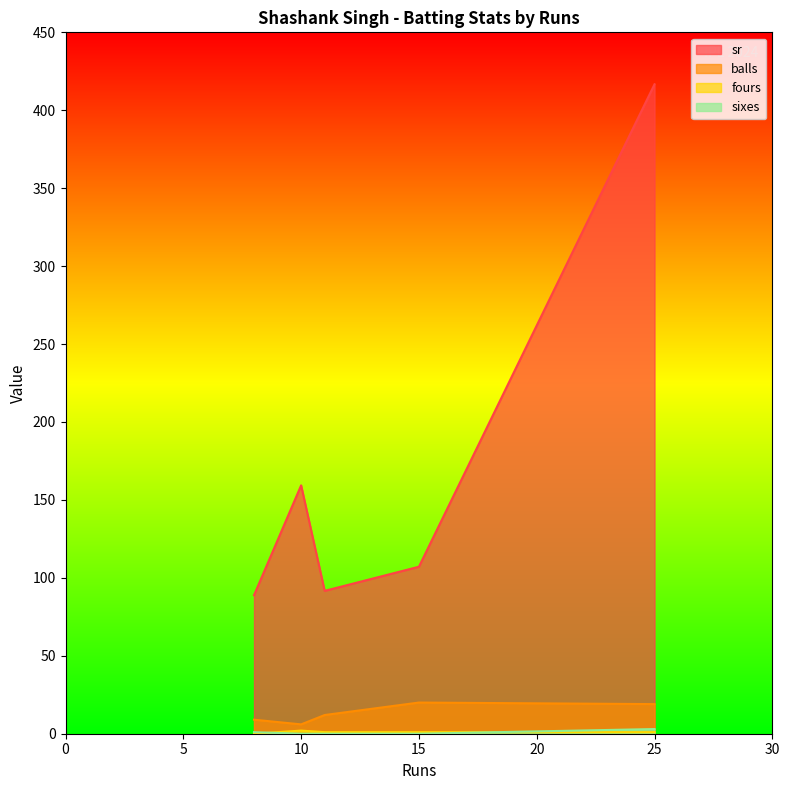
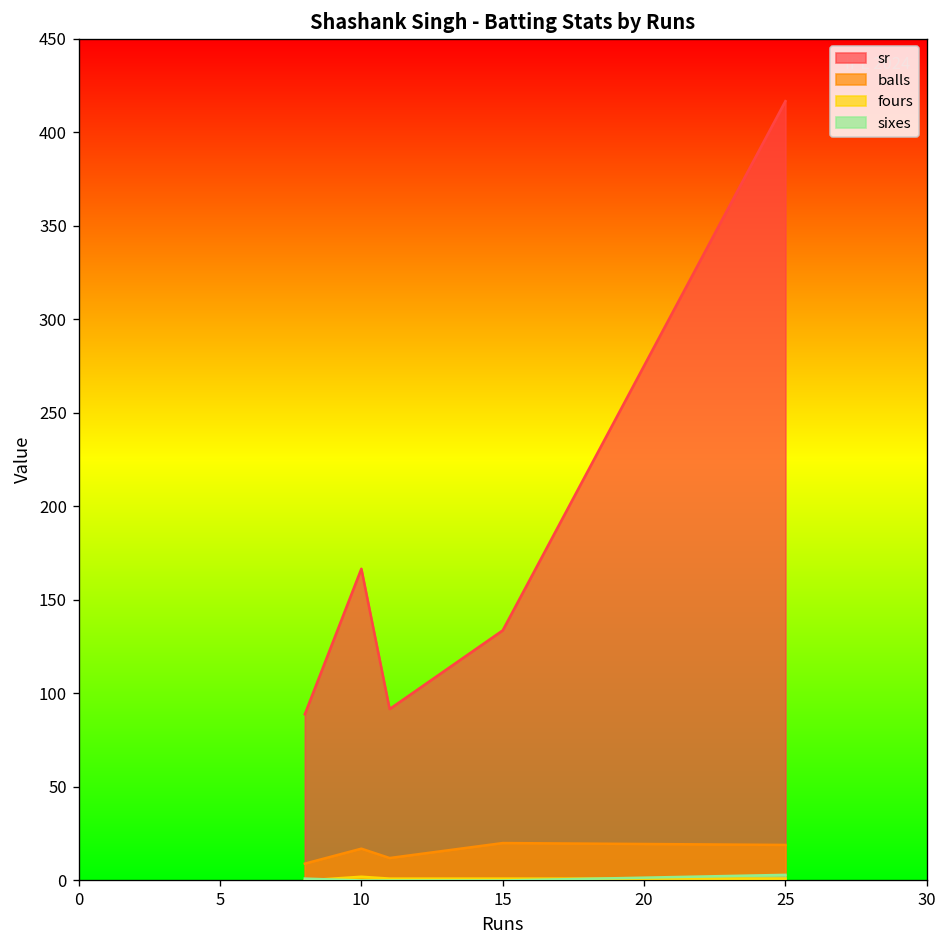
  {
    "sr": {
-     "10": 159,
-     "15": 107,
+     "10": 167,
+     "15": 134,
      "25": 417
    },
    "balls": {
-     "10": 6,
+     "10": 17,
      "15": 20,
      "25": 19
    },
    "fours": {
      "10": 2,
      "25": 1
    },
    "sixes": {
      "10": 0,
      "25": 3
    }
  }
